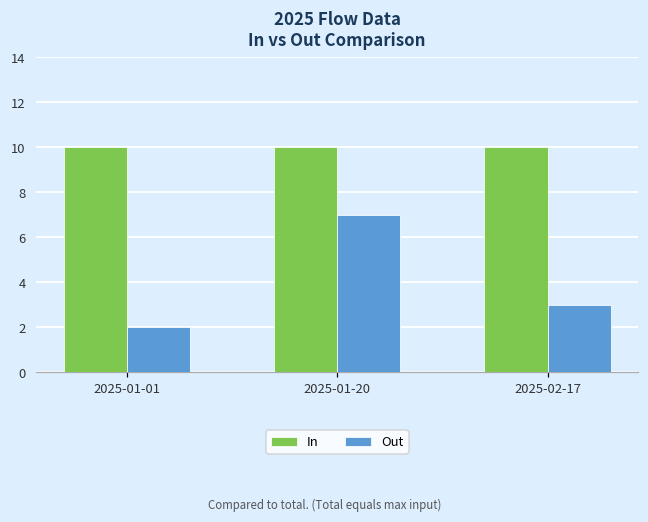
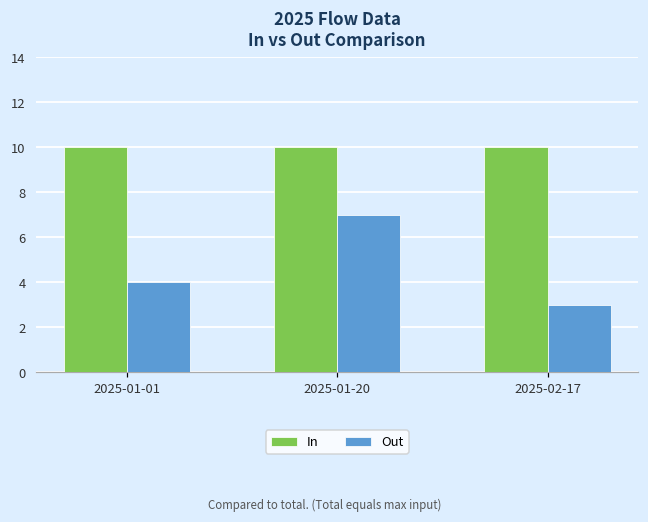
  {
    "In": {
      "2025-01-01": 10,
      "2025-01-20": 10,
      "2025-02-17": 10
    },
    "Out": {
-     "2025-01-01": 2,
+     "2025-01-01": 4,
      "2025-01-20": 7,
      "2025-02-17": 3
    }
  }
